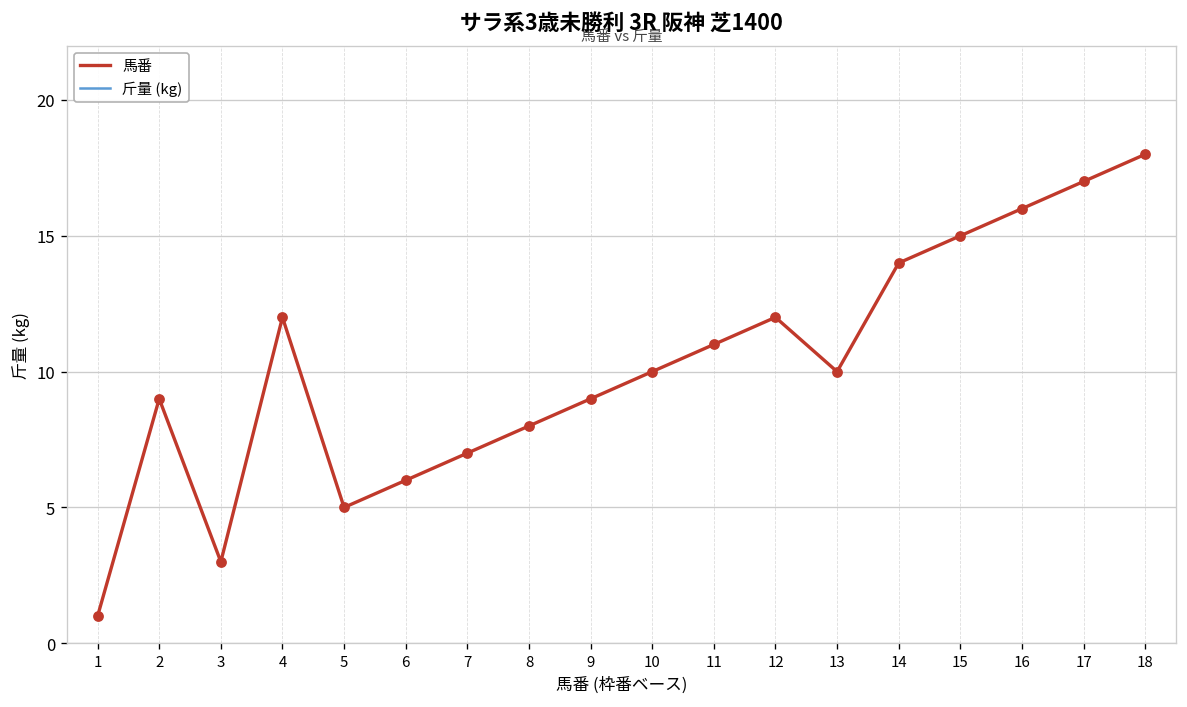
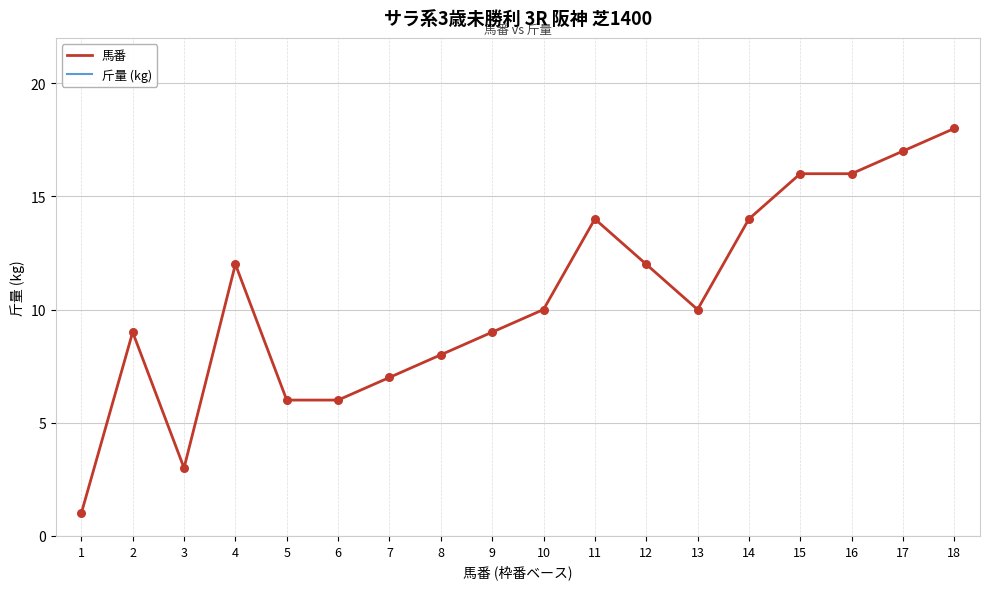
  {
    "馬番": {
      "1": 1,
      "2": 9,
      "3": 3,
      "4": 12,
-     "5": 5,
+     "5": 6,
      "6": 6,
      "7": 7,
      "8": 8,
      "9": 9,
      "10": 10,
-     "11": 11,
+     "11": 14,
      "12": 12,
      "13": 10,
      "14": 14,
-     "15": 15,
+     "15": 16,
      "16": 16,
      "17": 17,
      "18": 18
    }
  }
